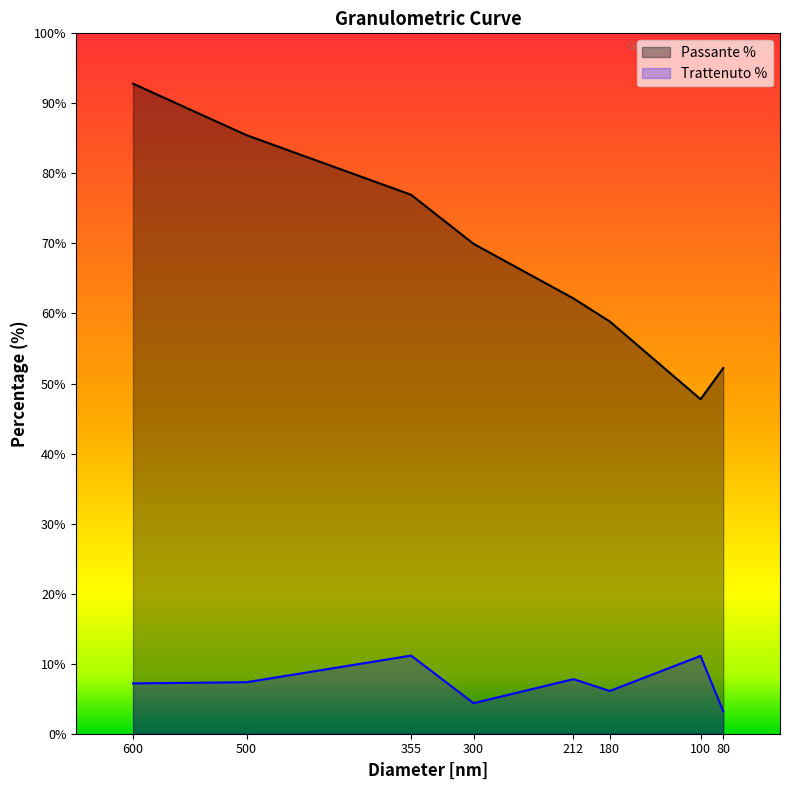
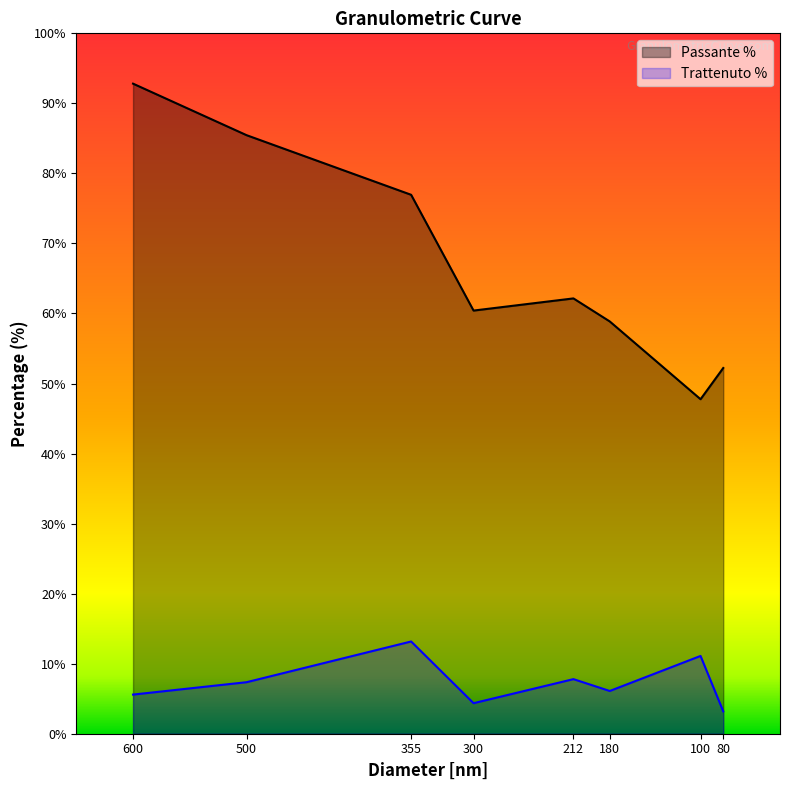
  {
    "Passante %": {
      "600": "93%",
      "500": "85%",
      "355": "77%",
-     "300": "70%",
+     "300": "60%",
      "212": "62%",
      "180": "59%",
      "100": "48%",
      "80": "52%"
    },
    "Trattenuto %": {
-     "600": "7%",
+     "600": "6%",
      "500": "7%",
-     "355": "11%",
+     "355": "13%",
      "300": "4%",
      "212": "8%",
      "180": "6%",
      "100": "11%",
      "80": "3%"
    }
  }
